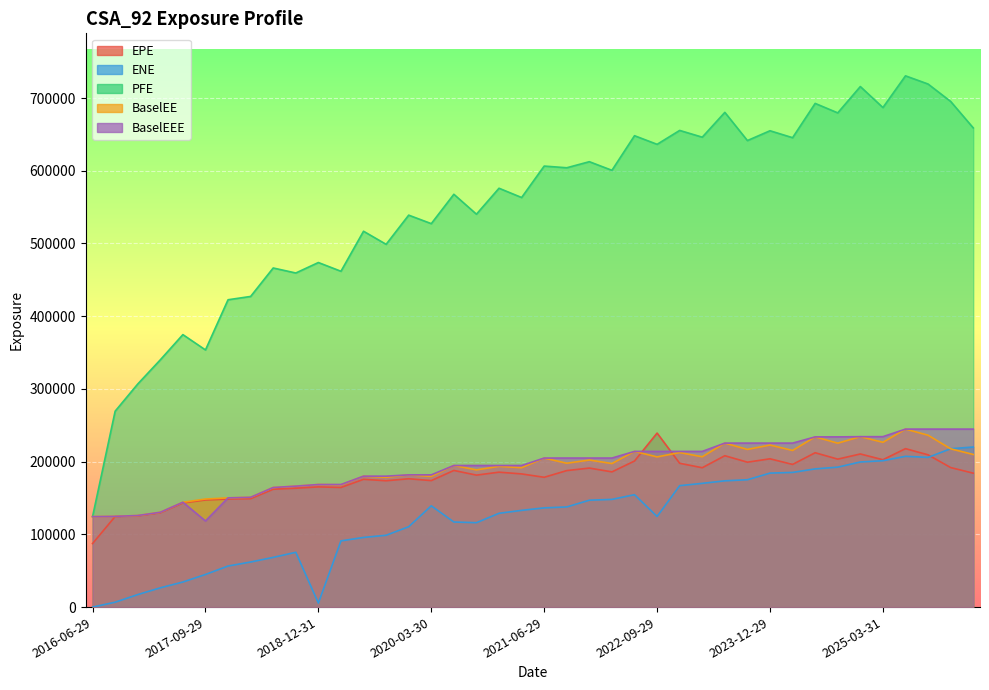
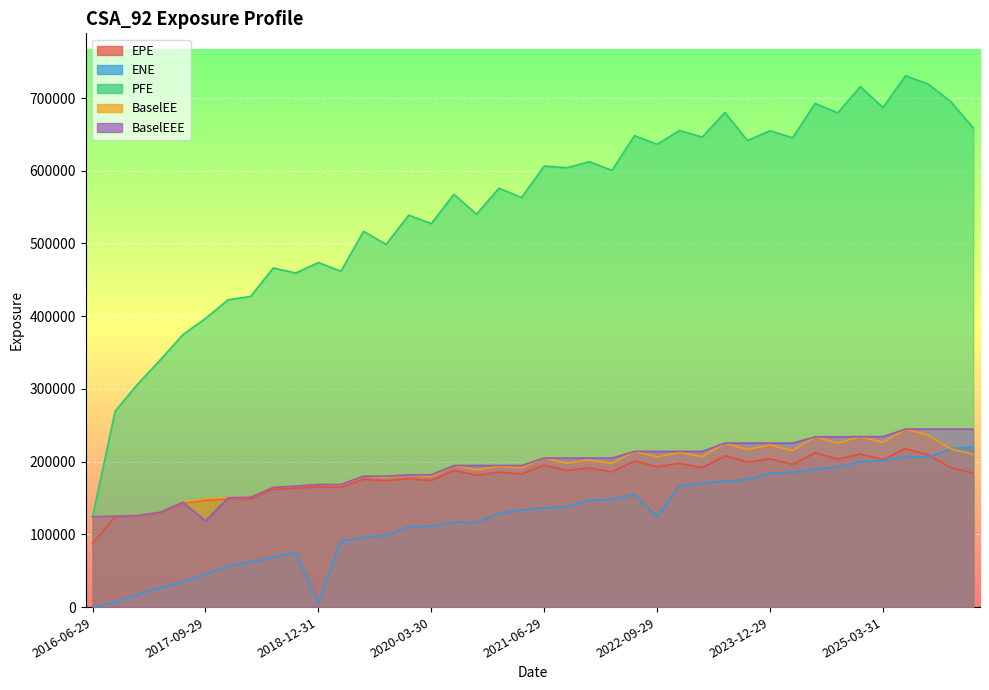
  {
    "EPE": {
      "2016-06-29": 90000,
      "2020-03-30": 170000,
-     "2021-06-29": 180000,
-     "2022-09-29": 240000,
+     "2021-06-29": 200000,
+     "2022-09-29": 190000,
      "2023-12-29": 200000
    },
    "ENE": {
      "2016-06-29": 0,
      "2017-09-29": 40000,
      "2018-12-31": 10000,
-     "2020-03-30": 140000,
+     "2020-03-30": 110000,
      "2021-06-29": 140000,
      "2022-09-29": 120000,
      "2023-12-29": 180000
    },
    "PFE": {
-     "2017-09-29": 350000,
+     "2017-09-29": 400000,
      "2018-12-31": 470000,
      "2020-03-30": 530000,
      "2021-06-29": 610000,
      "2022-09-29": 640000,
      "2023-12-29": 650000,
      "2025-03-31": 690000
    },
    "BaselEE": {
      "2022-09-29": 210000,
      "2025-03-31": 230000
    },
    "BaselEEE": {
      "2017-09-29": 120000,
      "2022-09-29": 210000,
      "2025-03-31": 230000
    }
  }
